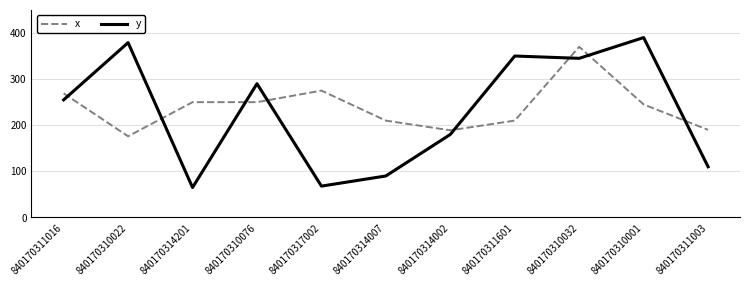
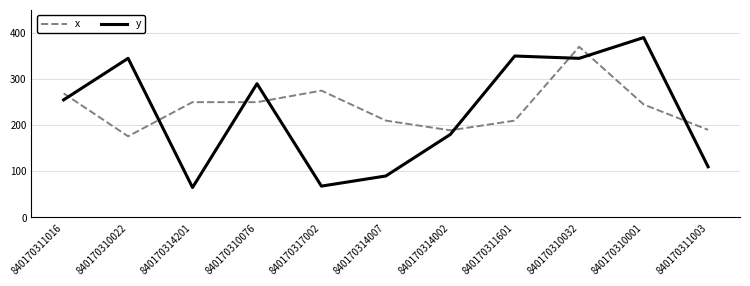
  {
    "x": {
      "840170311016": 270,
      "840170310022": 180,
      "840170314201": 250,
      "840170310076": 250,
      "840170317002": 280,
      "840170314007": 210,
      "840170314002": 190,
      "840170311601": 210,
      "840170310032": 370,
      "840170310001": 250,
      "840170311003": 190
    },
    "y": {
      "840170311016": 260,
-     "840170310022": 380,
+     "840170310022": 350,
      "840170314201": 70,
      "840170310076": 290,
      "840170317002": 70,
      "840170314007": 90,
      "840170314002": 180,
      "840170311601": 350,
      "840170310032": 350,
      "840170310001": 390,
      "840170311003": 110
    }
  }
